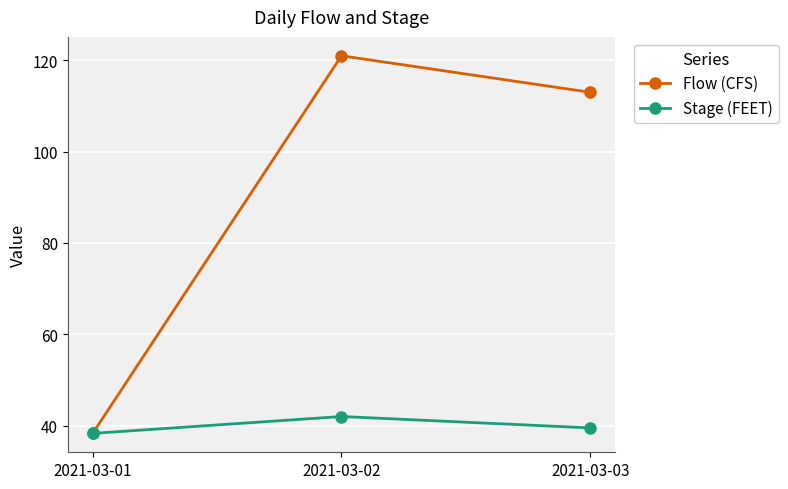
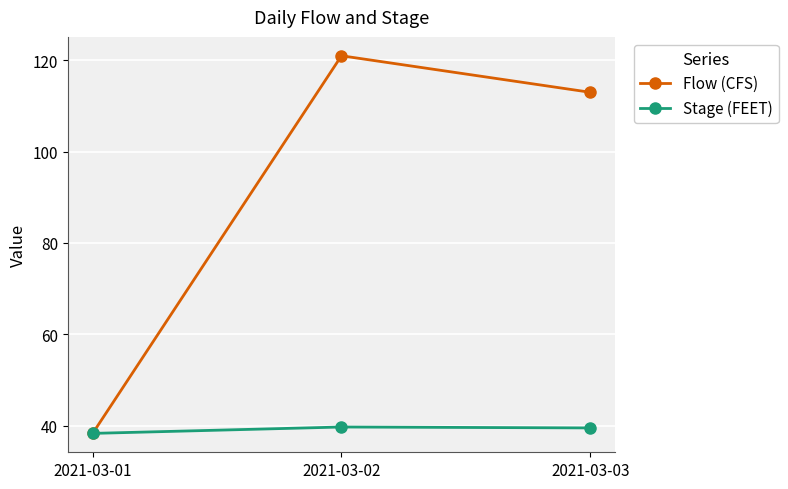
  {
    "Flow (CFS)": {
      "2021-03-02": 121,
      "2021-03-03": 113
    },
    "Stage (FEET)": {
-     "2021-03-02": 42,
+     "2021-03-02": 40,
      "2021-03-03": 40
    }
  }
